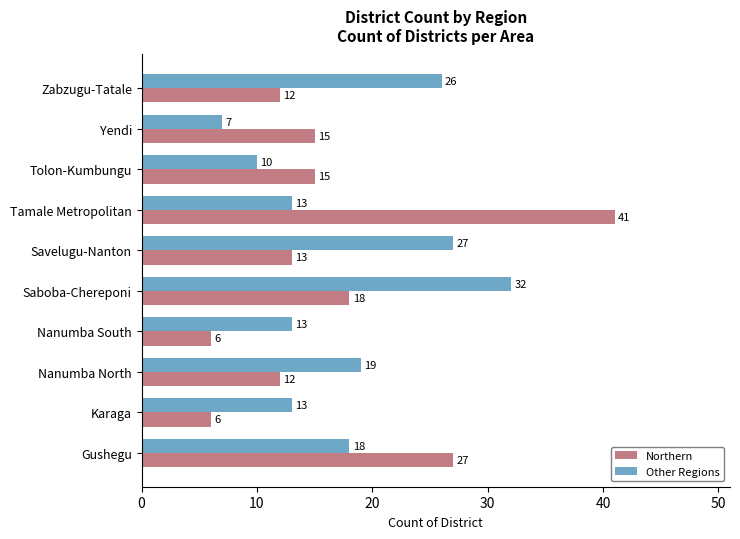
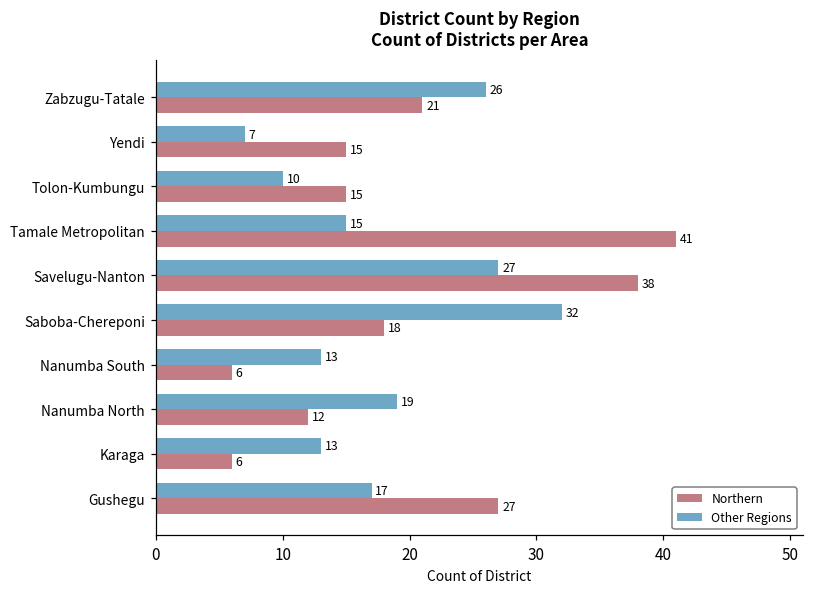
  {
    "Northern": {
-     "Zabzugu-Tatale": 12,
+     "Zabzugu-Tatale": 21,
      "Yendi": 15,
      "Tolon-Kumbungu": 15,
      "Tamale Metropolitan": 41,
-     "Savelugu-Nanton": 13,
+     "Savelugu-Nanton": 38,
      "Saboba-Chereponi": 18,
      "Nanumba South": 6,
      "Nanumba North": 12,
      "Karaga": 6,
      "Gushegu": 27
    },
    "Other Regions": {
      "Zabzugu-Tatale": 26,
      "Yendi": 7,
      "Tolon-Kumbungu": 10,
-     "Tamale Metropolitan": 13,
+     "Tamale Metropolitan": 15,
      "Savelugu-Nanton": 27,
      "Saboba-Chereponi": 32,
      "Nanumba South": 13,
      "Nanumba North": 19,
      "Karaga": 13,
-     "Gushegu": 18
+     "Gushegu": 17
    }
  }
